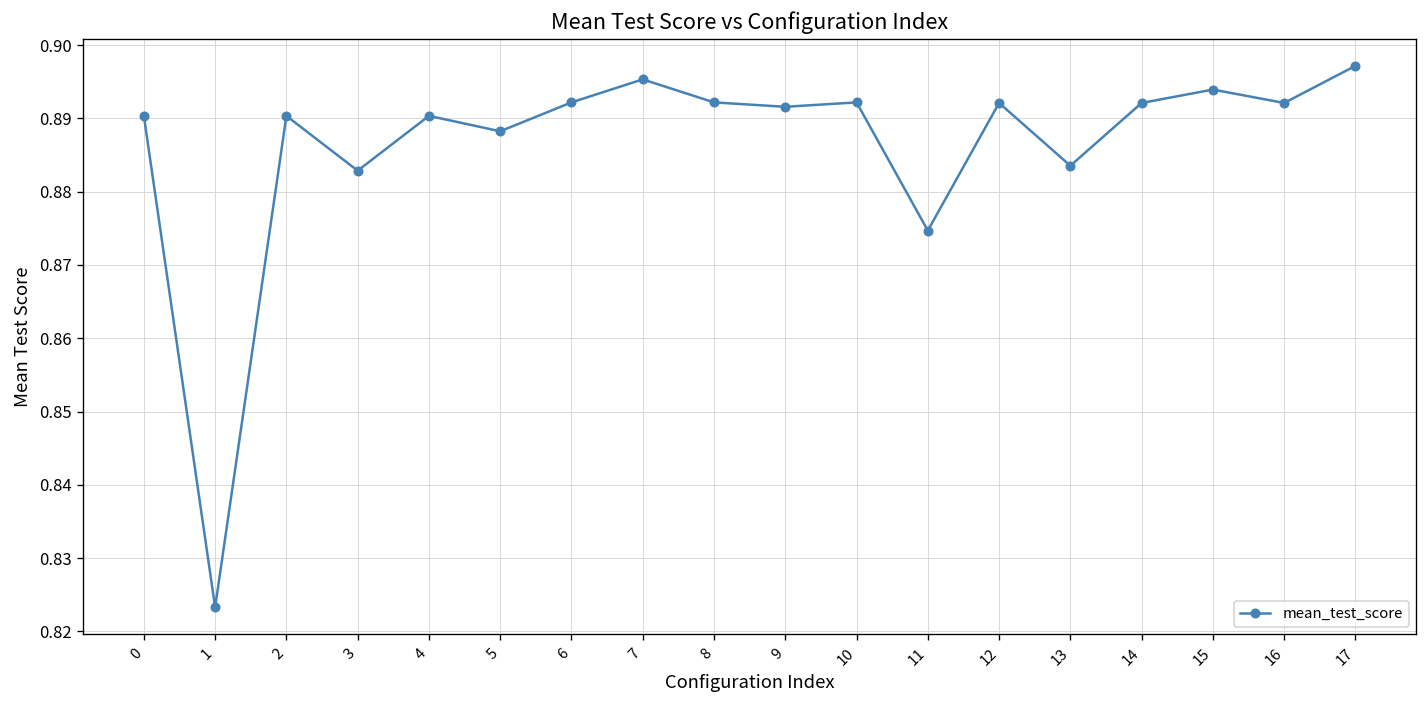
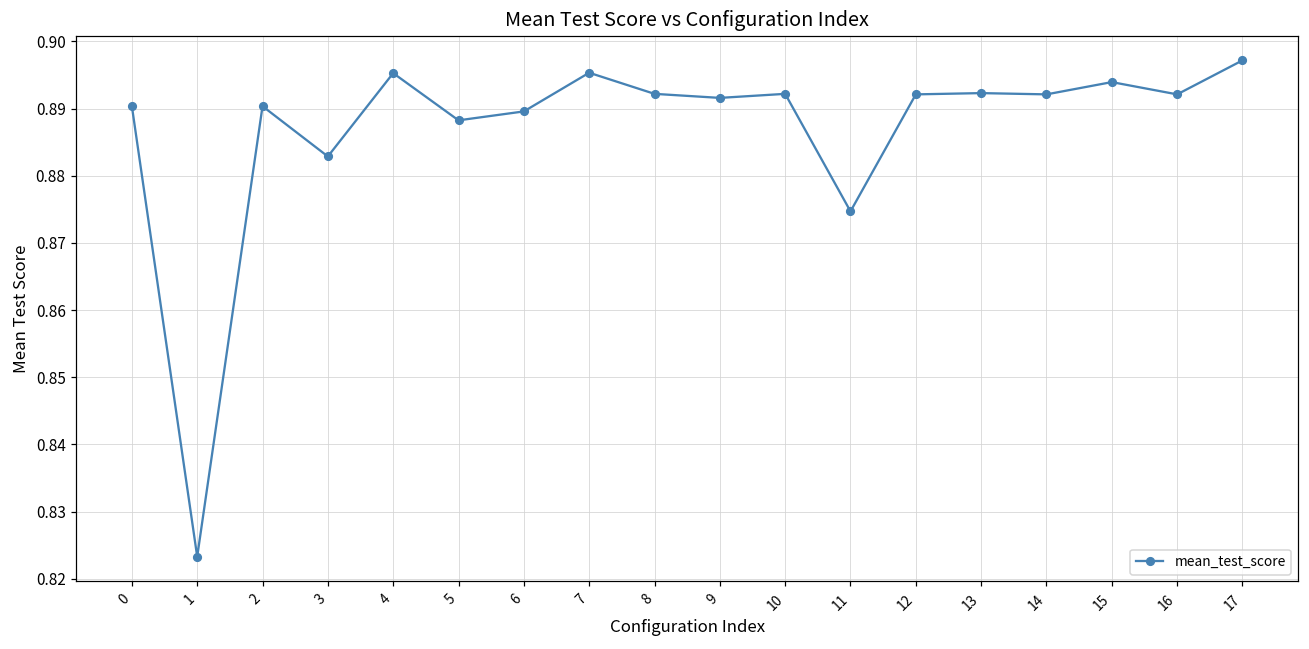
  {
    "0": 0.890,
    "1": 0.823,
    "2": 0.890,
    "3": 0.883,
-   "4": 0.890,
+   "4": 0.895,
    "5": 0.888,
-   "6": 0.892,
+   "6": 0.890,
    "7": 0.895,
    "8": 0.892,
    "9": 0.892,
    "10": 0.892,
    "11": 0.875,
    "12": 0.892,
-   "13": 0.884,
+   "13": 0.892,
    "14": 0.892,
    "15": 0.894,
    "16": 0.892,
    "17": 0.897
  }
